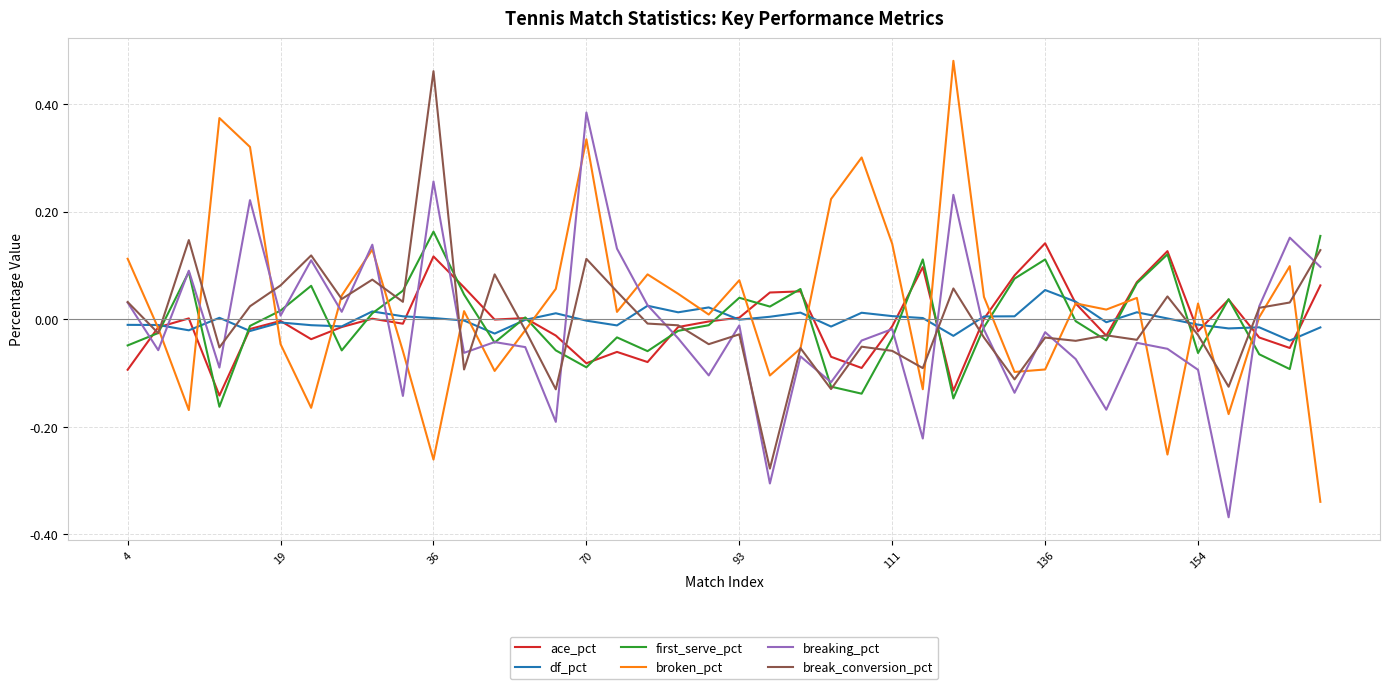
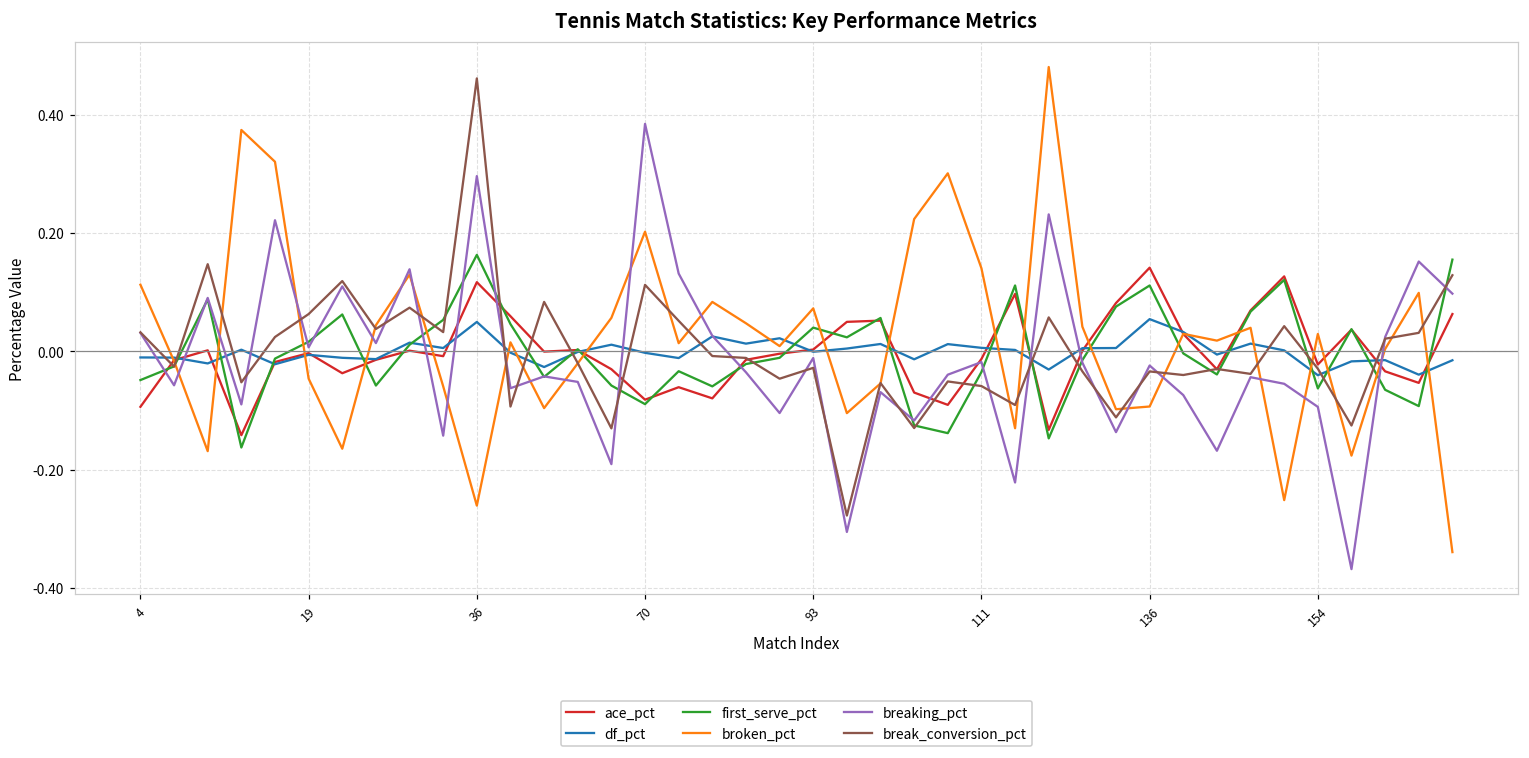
  {
    "ace_pct": {
      "4": -0.09,
      "36": 0.12,
      "70": -0.08,
      "111": -0.01,
      "136": 0.14,
      "154": -0.02
    },
    "df_pct": {
      "4": -0.01,
-     "36": 0.00,
+     "36": 0.05,
      "70": 0.00,
      "111": 0.01,
      "136": 0.05,
-     "154": -0.01
+     "154": -0.04
    },
    "first_serve_pct": {
      "4": -0.05,
      "19": 0.02,
      "36": 0.16,
      "70": -0.09,
      "93": 0.04,
      "111": -0.04,
      "136": 0.11,
      "154": -0.06
    },
    "broken_pct": {
      "4": 0.11,
      "19": -0.05,
      "36": -0.26,
-     "70": 0.33,
+     "70": 0.20,
      "93": 0.07,
      "111": 0.14,
      "136": -0.09,
      "154": 0.03
    },
    "breaking_pct": {
      "19": 0.01,
-     "36": 0.26,
+     "36": 0.30,
      "70": 0.38,
      "93": -0.01,
      "111": -0.02,
      "136": -0.02,
      "154": -0.09
    },
    "break_conversion_pct": {
      "19": 0.06,
      "36": 0.46,
      "70": 0.11,
      "93": -0.03,
      "111": -0.06,
      "136": -0.03,
      "154": -0.03
    }
  }
